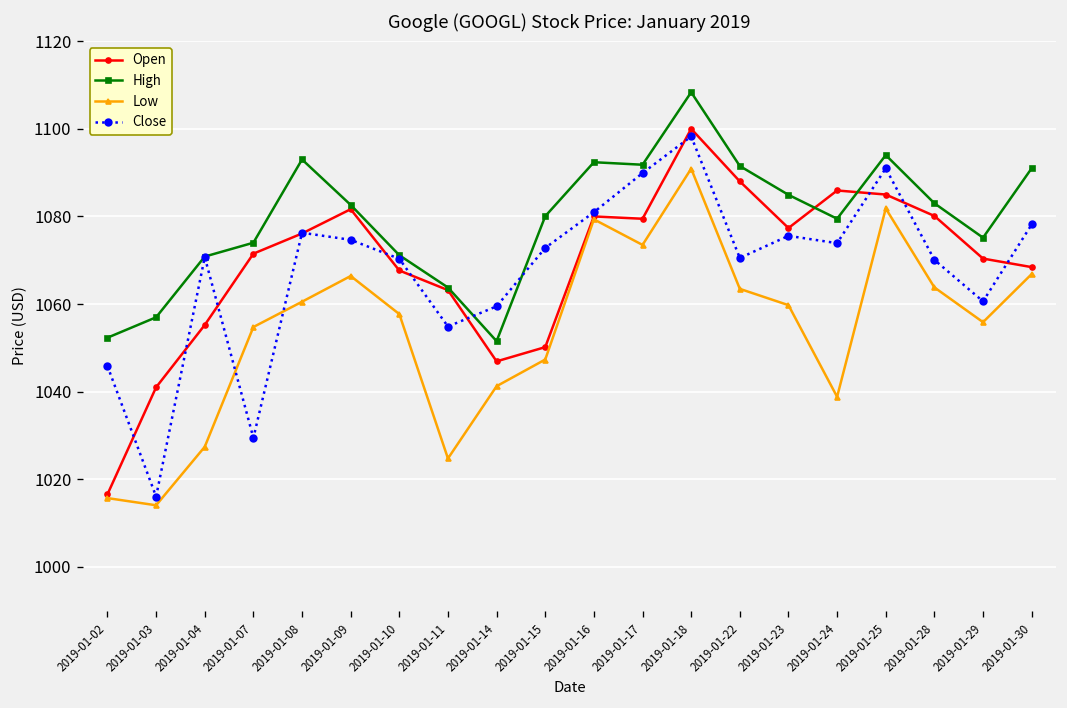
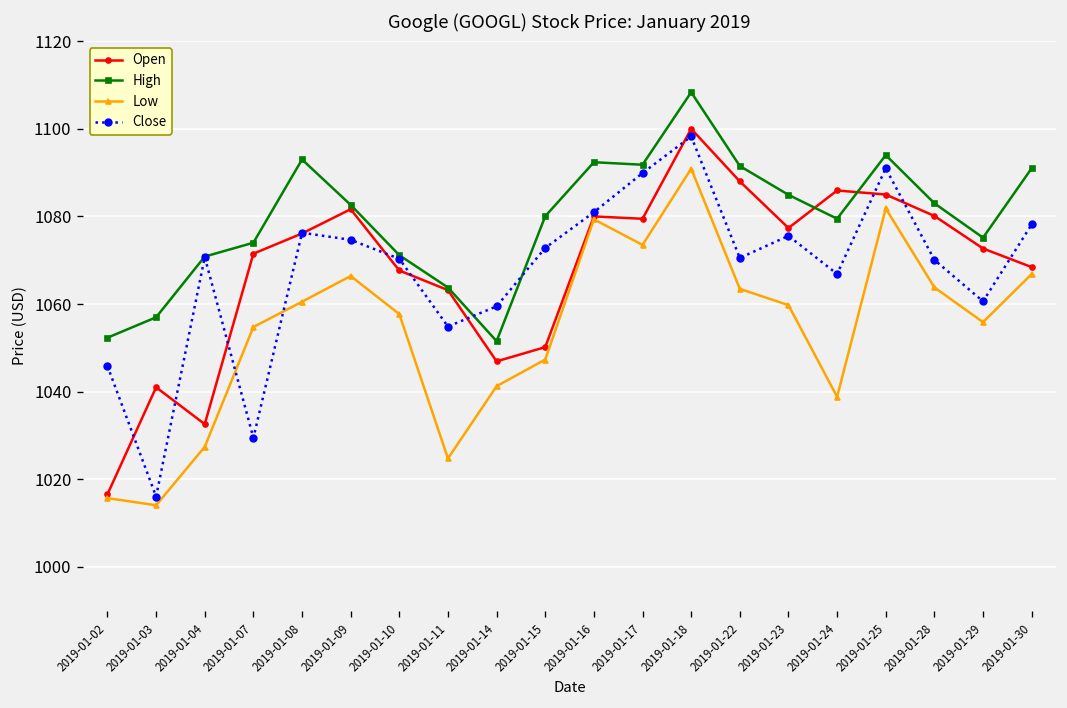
  {
    "Open": {
      "2019-01-02": 1017,
      "2019-01-03": 1041,
-     "2019-01-04": 1055,
+     "2019-01-04": 1033,
      "2019-01-07": 1072,
      "2019-01-09": 1082,
      "2019-01-10": 1068,
      "2019-01-14": 1047,
      "2019-01-15": 1050,
      "2019-01-17": 1079,
      "2019-01-18": 1100,
      "2019-01-22": 1088,
      "2019-01-23": 1077,
      "2019-01-24": 1086,
      "2019-01-25": 1085,
      "2019-01-28": 1080,
-     "2019-01-29": 1070,
+     "2019-01-29": 1073,
      "2019-01-30": 1068
    },
    "High": {
      "2019-01-02": 1052,
      "2019-01-03": 1057,
      "2019-01-07": 1074,
      "2019-01-08": 1093,
      "2019-01-09": 1083,
      "2019-01-10": 1071,
      "2019-01-14": 1052,
      "2019-01-15": 1080,
      "2019-01-16": 1092,
      "2019-01-17": 1092,
      "2019-01-18": 1108,
      "2019-01-22": 1092,
      "2019-01-23": 1085,
      "2019-01-24": 1079,
      "2019-01-25": 1094,
      "2019-01-28": 1083,
      "2019-01-29": 1075,
      "2019-01-30": 1091
    },
    "Low": {
      "2019-01-02": 1016,
      "2019-01-03": 1014,
      "2019-01-04": 1027,
      "2019-01-07": 1055,
      "2019-01-08": 1061,
      "2019-01-09": 1066,
      "2019-01-10": 1058,
      "2019-01-11": 1025,
      "2019-01-14": 1041,
      "2019-01-15": 1047,
      "2019-01-17": 1074,
      "2019-01-18": 1091,
      "2019-01-22": 1063,
      "2019-01-23": 1060,
      "2019-01-24": 1039,
      "2019-01-25": 1082,
      "2019-01-28": 1064,
      "2019-01-29": 1056,
      "2019-01-30": 1067
    },
    "Close": {
      "2019-01-02": 1046,
      "2019-01-03": 1016,
      "2019-01-07": 1029,
      "2019-01-09": 1075,
      "2019-01-10": 1070,
      "2019-01-11": 1055,
      "2019-01-14": 1059,
      "2019-01-15": 1073,
      "2019-01-16": 1081,
      "2019-01-17": 1090,
      "2019-01-18": 1098,
      "2019-01-22": 1071,
      "2019-01-23": 1076,
-     "2019-01-24": 1074,
+     "2019-01-24": 1067,
      "2019-01-25": 1091,
      "2019-01-28": 1070,
      "2019-01-29": 1061,
      "2019-01-30": 1078
    }
  }
